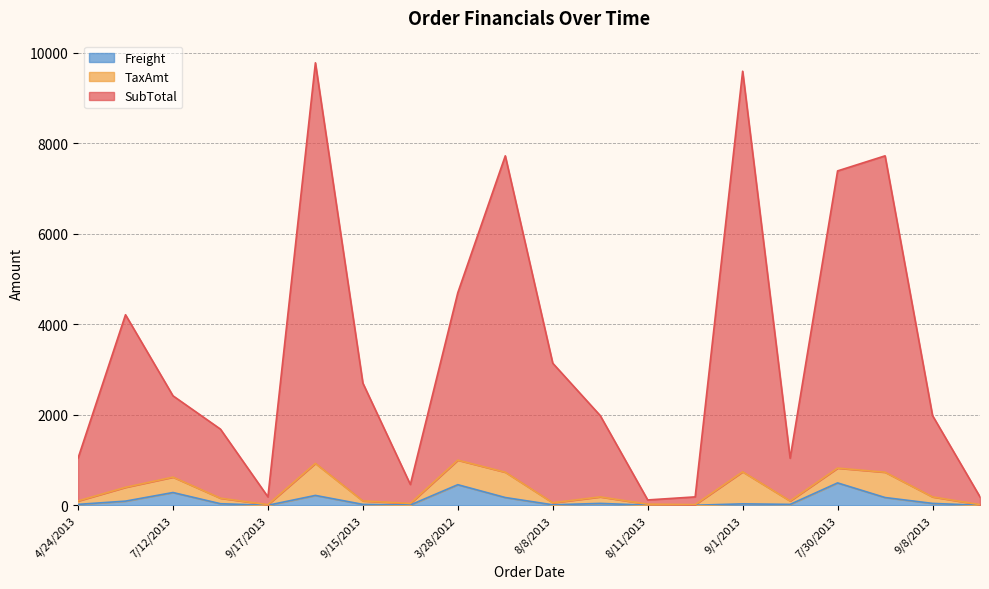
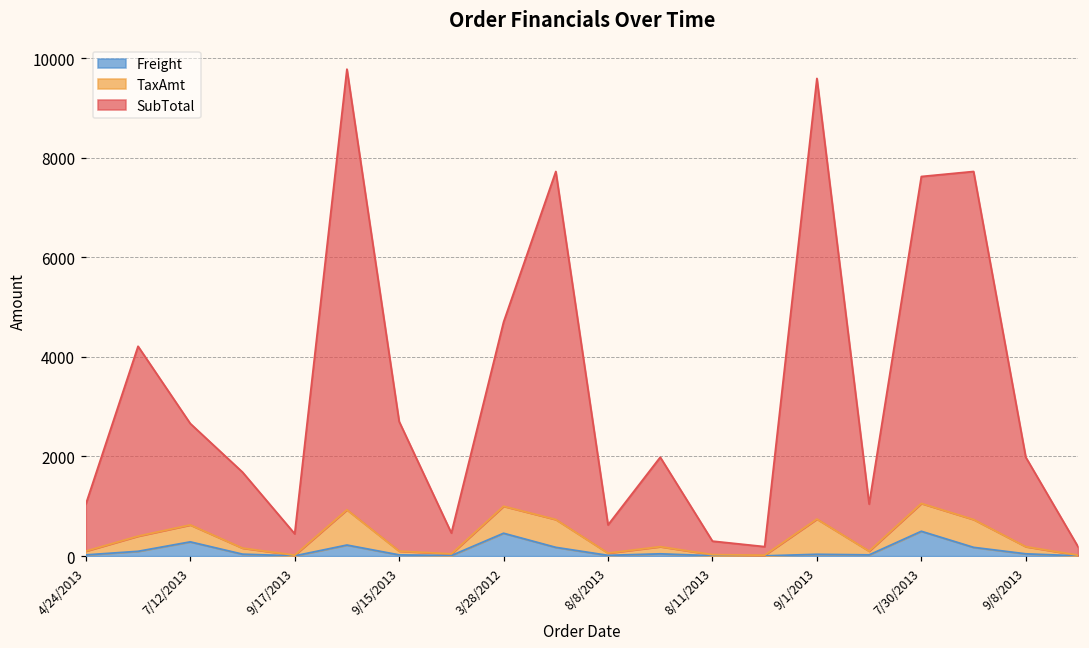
  {
    "Freight": {
      "4/24/2013": 0,
      "7/12/2013": 300,
      "9/15/2013": 0,
      "3/28/2012": 500,
      "9/1/2013": 0,
      "7/30/2013": 500
    },
    "TaxAmt": {
      "4/24/2013": 100,
      "7/12/2013": 300,
      "9/15/2013": 100,
      "3/28/2012": 500,
      "9/1/2013": 700,
-     "7/30/2013": 300
+     "7/30/2013": 600
    },
    "SubTotal": {
      "4/24/2013": 900,
-     "7/12/2013": 1800,
-     "9/17/2013": 200,
+     "7/12/2013": 2000,
+     "9/17/2013": 400,
      "9/15/2013": 2600,
      "3/28/2012": 3700,
-     "8/8/2013": 3100,
-     "8/11/2013": 100,
+     "8/8/2013": 600,
+     "8/11/2013": 300,
      "9/1/2013": 8800,
      "7/30/2013": 6600
    }
  }
